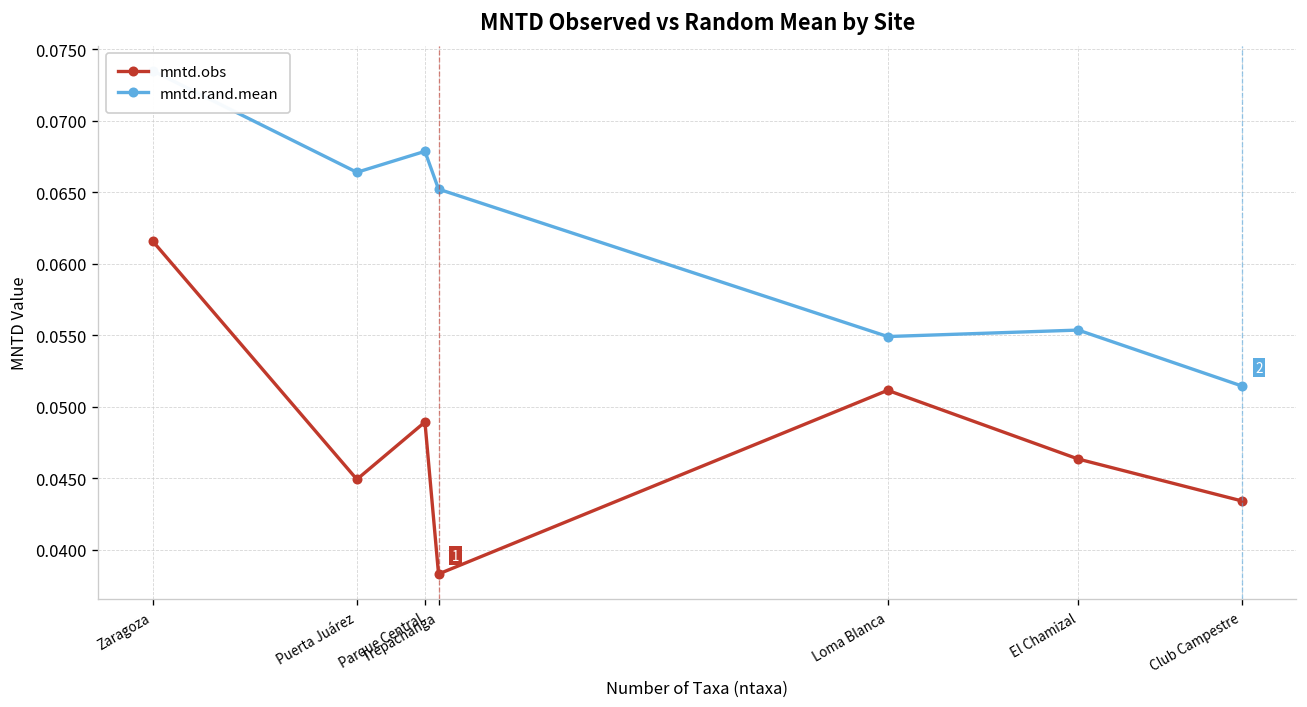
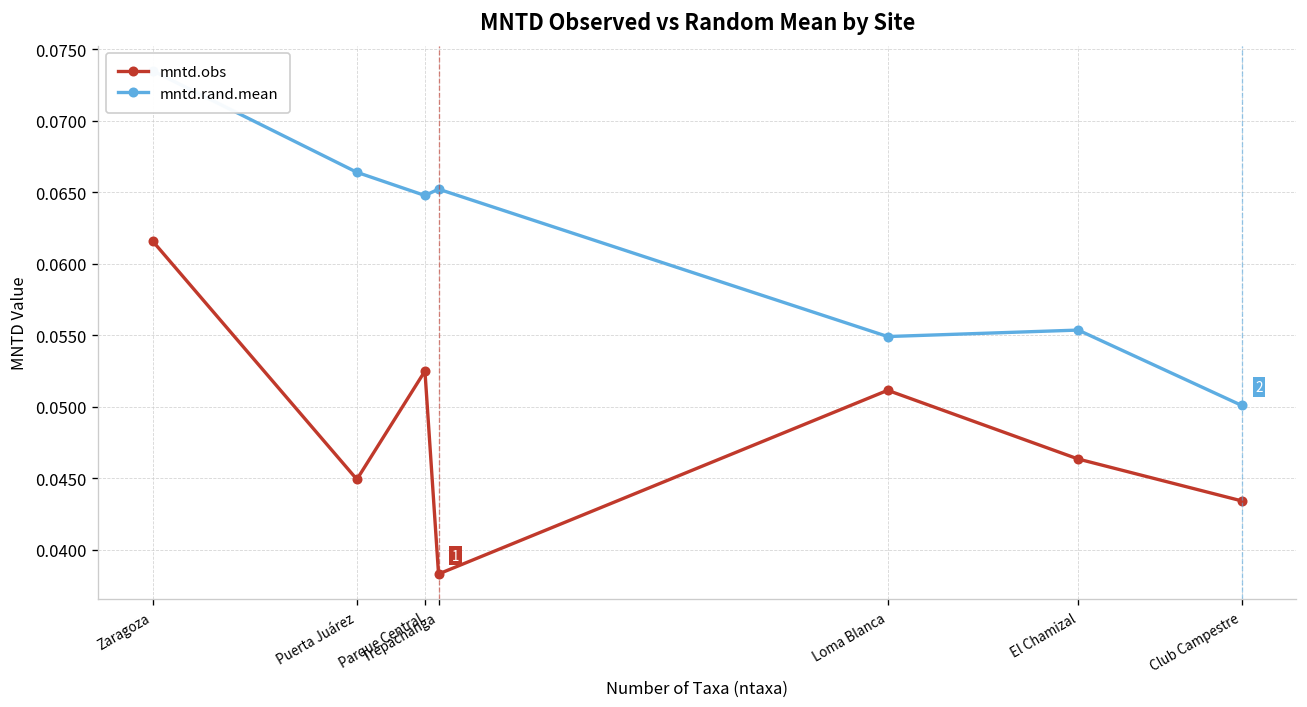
  {
    "mntd.obs": {
      "Zaragoza": 0.0616,
      "Puerta Juárez": 0.0449,
-     "Parque Central": 0.0489,
+     "Parque Central": 0.0525,
      "Loma Blanca": 0.0511,
      "El Chamizal": 0.0463,
      "Club Campestre": 0.0434
    },
    "mntd.rand.mean": {
      "Puerta Juárez": 0.0664,
-     "Parque Central": 0.0679,
+     "Parque Central": 0.0648,
      "Trepachanga": 0.0652,
      "Loma Blanca": 0.0549,
      "El Chamizal": 0.0554,
-     "Club Campestre": 0.0515
+     "Club Campestre": 0.0501
    }
  }
